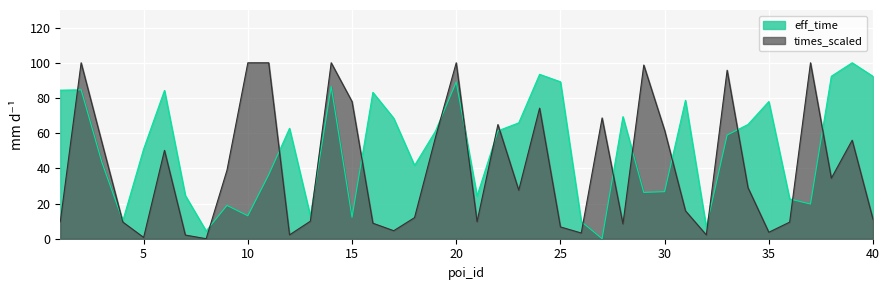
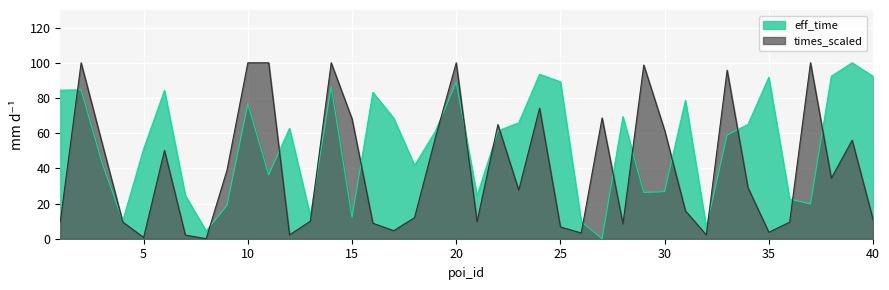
  {
    "eff_time": {
      "5": 51,
-     "10": 13,
+     "10": 77,
      "15": 12,
      "20": 89,
      "25": 89,
      "30": 27,
-     "35": 78,
+     "35": 92,
      "40": 92
    },
    "times_scaled": {
      "5": 1,
      "10": 100,
-     "15": 78,
+     "15": 68,
      "20": 100,
      "25": 7,
      "30": 62,
      "35": 4,
      "40": 11
    }
  }
